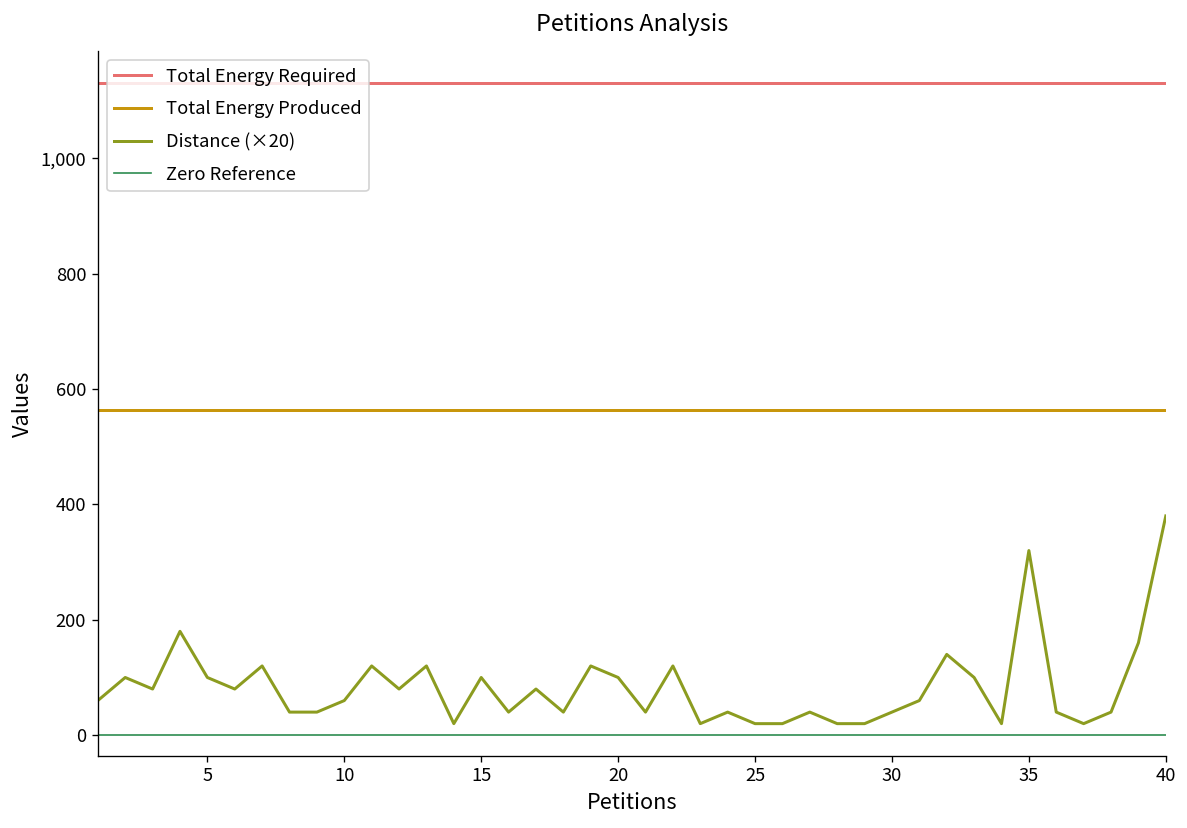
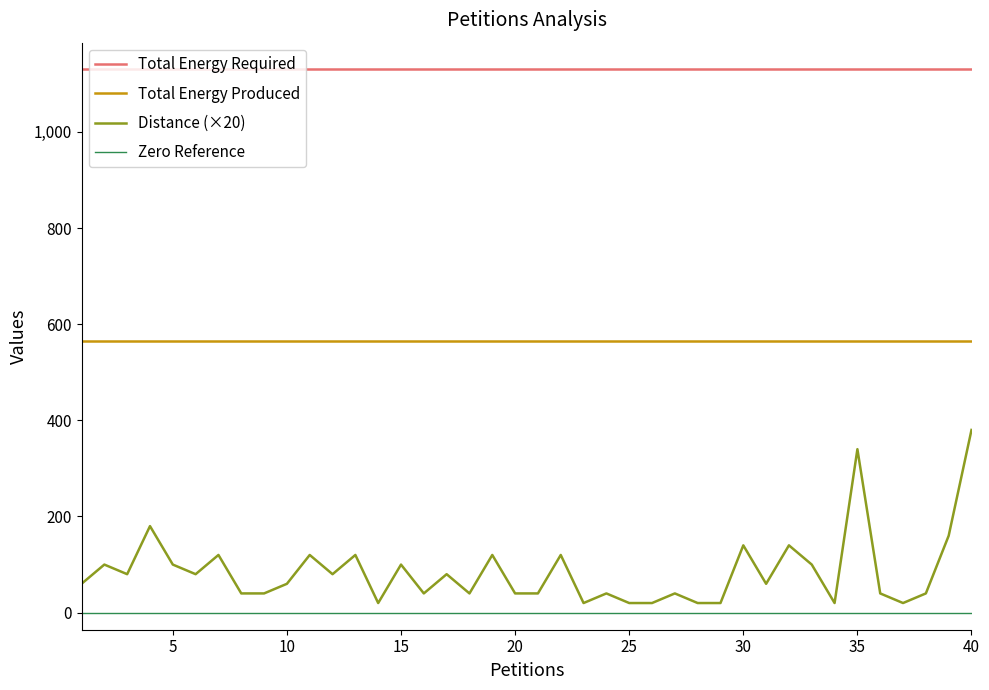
  {
    "Total Energy Required": {
      "15": "1,130",
      "20": "1,130",
      "25": "1,130",
      "30": "1,130",
      "35": "1,130",
      "40": "1,130"
    },
    "Total Energy Produced": {
      "5": "560",
      "10": "560",
      "15": "560",
      "20": "560",
      "25": "560",
      "30": "560",
      "35": "560",
      "40": "560"
    },
    "Distance (×20)": {
      "5": "100",
      "10": "60",
      "15": "100",
-     "20": "100",
+     "20": "40",
      "25": "20",
-     "30": "40",
-     "35": "320",
+     "30": "140",
+     "35": "340",
      "40": "380"
    }
  }
